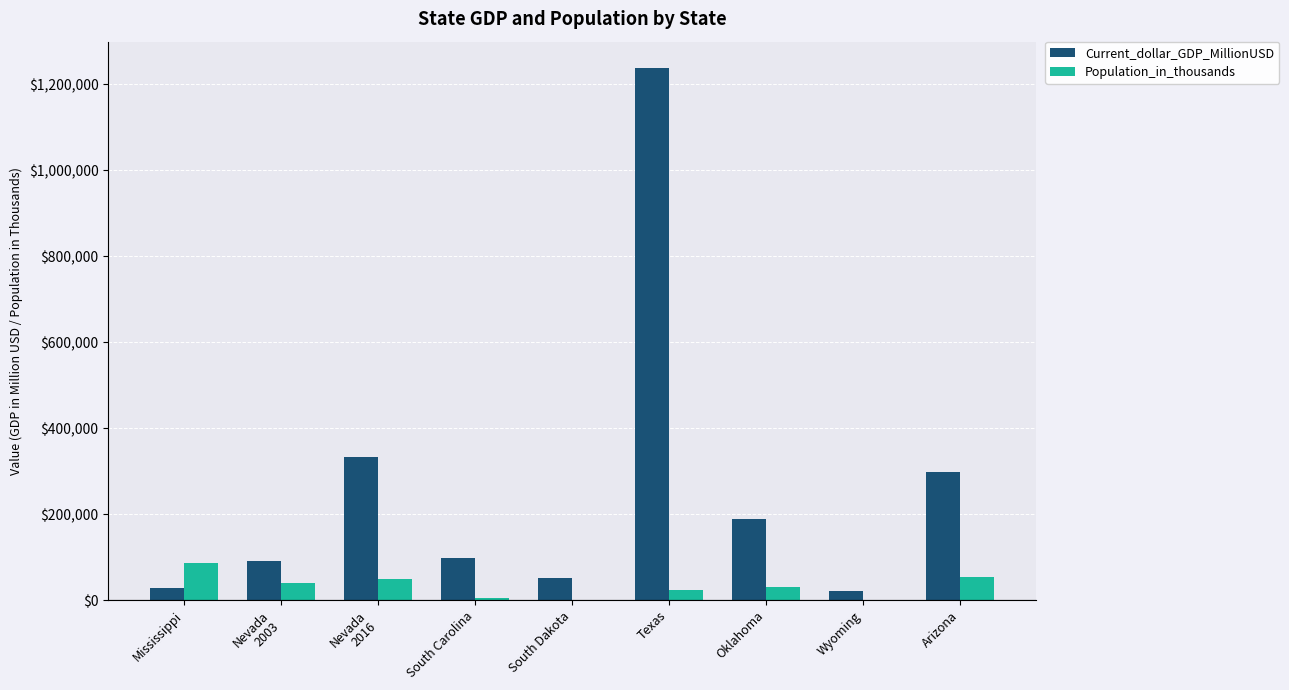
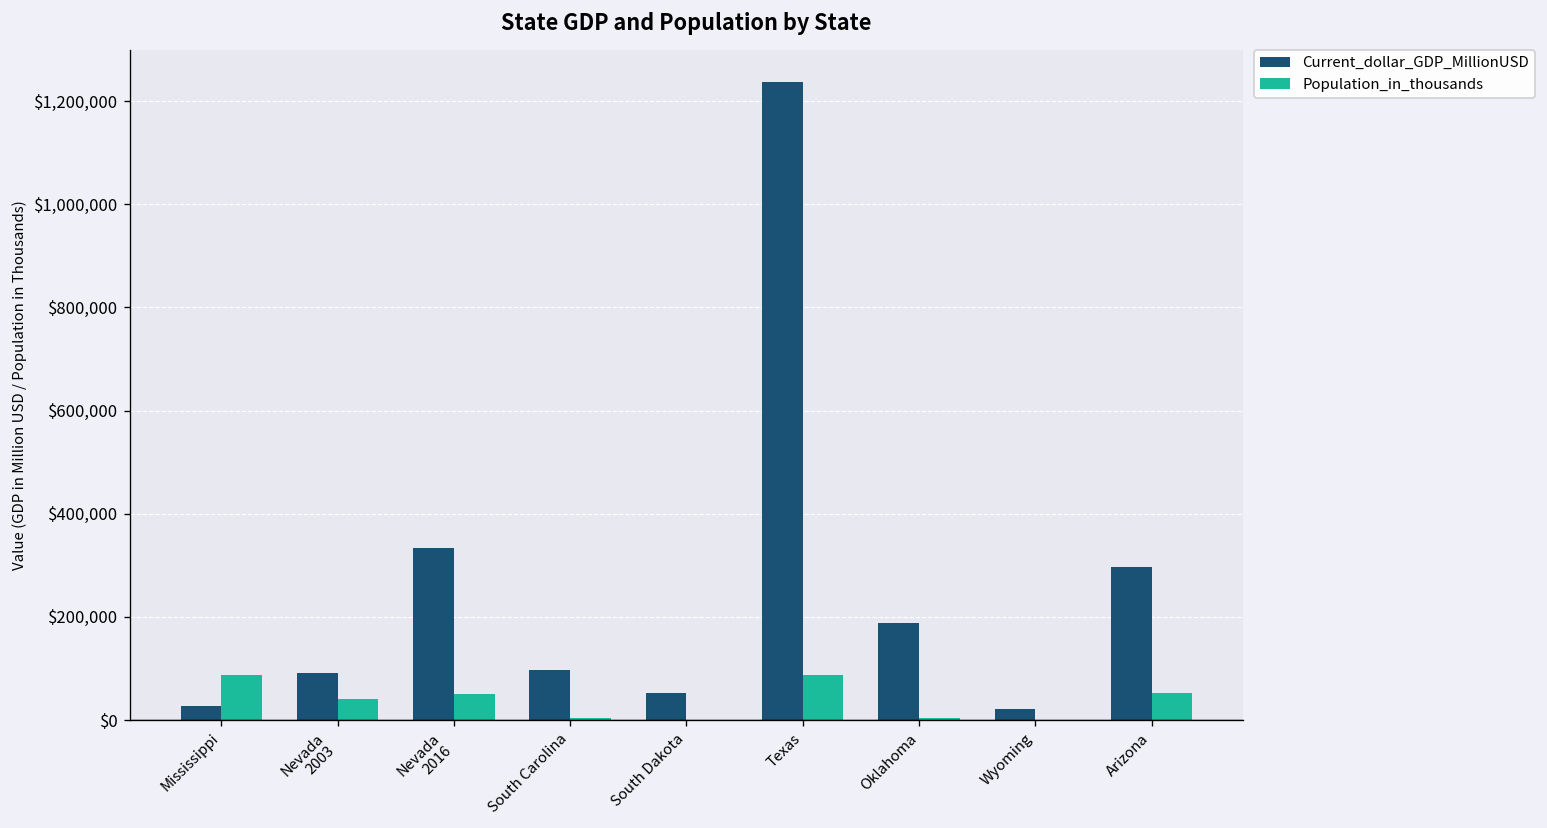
  {
    "Current_dollar_GDP_MillionUSD": {
      "Mississippi": "$30,000",
      "Nevada 2003": "$90,000",
      "Nevada 2016": "$330,000",
      "South Carolina": "$100,000",
      "South Dakota": "$50,000",
      "Texas": "$1,240,000",
      "Oklahoma": "$190,000",
      "Wyoming": "$20,000",
      "Arizona": "$300,000"
    },
    "Population_in_thousands": {
      "Mississippi": "$90,000",
      "Nevada 2003": "$40,000",
      "Nevada 2016": "$50,000",
-     "Texas": "$20,000",
-     "Oklahoma": "$30,000",
+     "Texas": "$90,000",
+     "Oklahoma": "$0",
      "Arizona": "$50,000"
    }
  }
